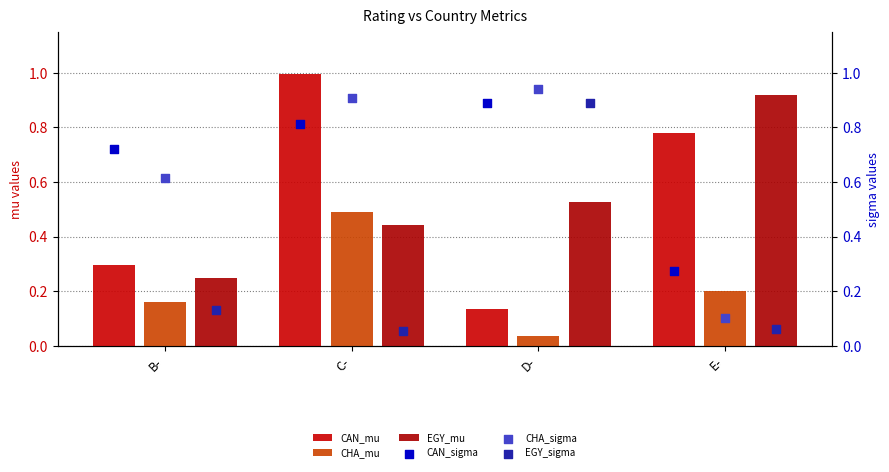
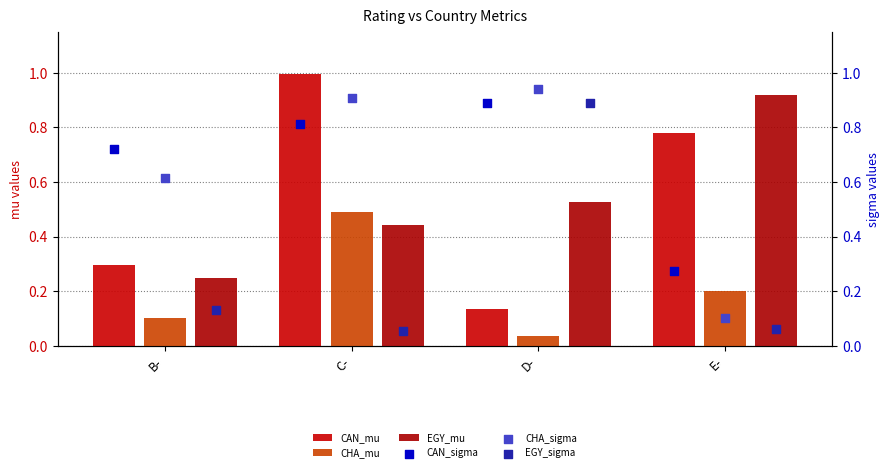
  {
    "CHA_mu": {
-     "B-": 0.16,
+     "B-": 0.10,
      "C-": 0.49,
      "D-": 0.04,
      "E-": 0.20
    }
  }
